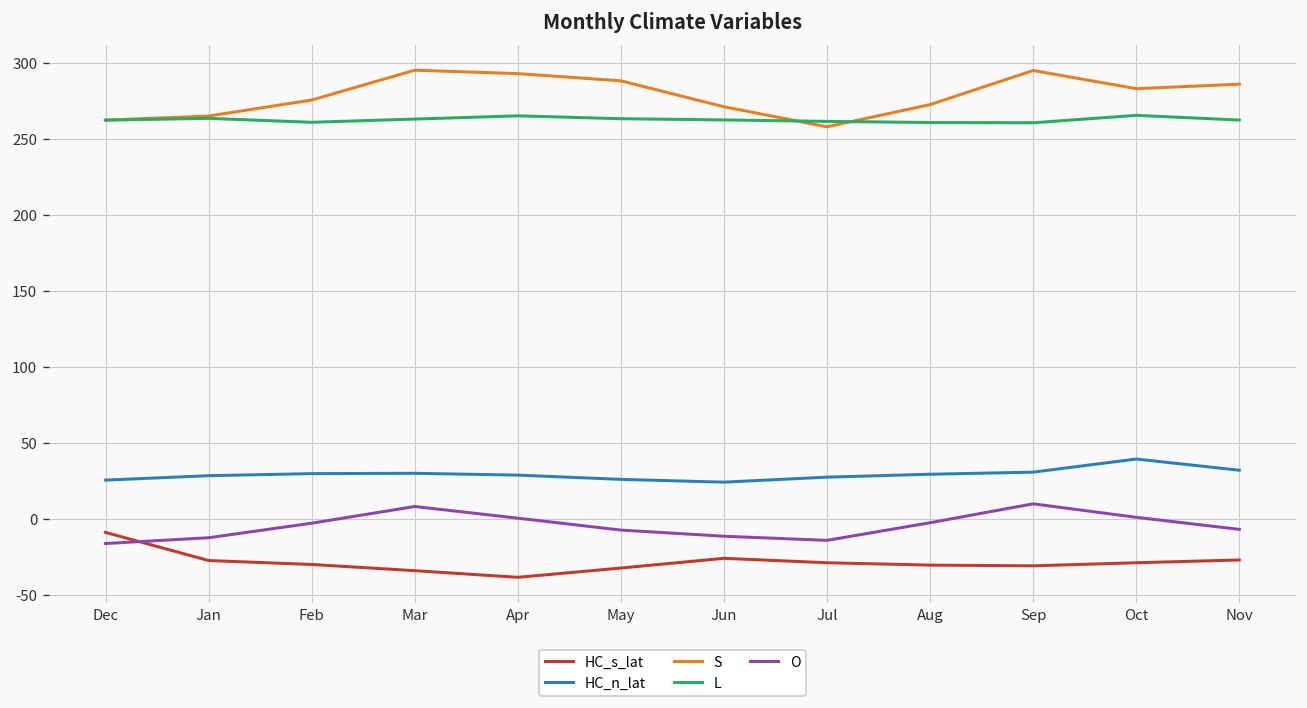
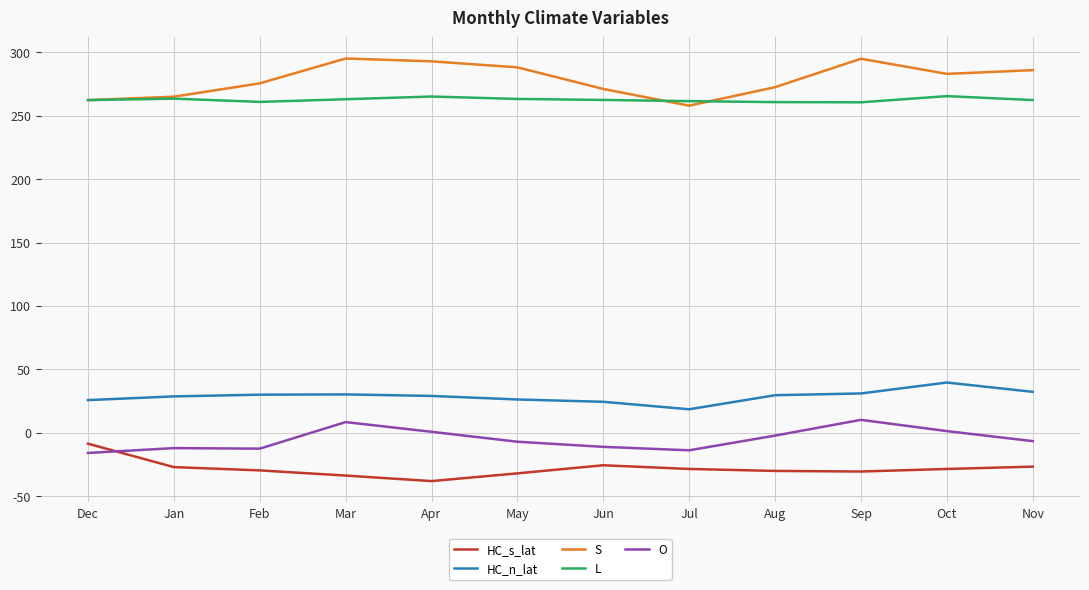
  {
    "HC_s_lat": {
      "Dec": -9,
      "Jan": -27,
      "Feb": -30,
      "Mar": -34,
      "Apr": -38,
      "May": -32,
      "Jun": -26,
      "Jul": -29,
      "Aug": -30,
      "Sep": -31,
      "Oct": -29,
      "Nov": -27
    },
    "HC_n_lat": {
      "Dec": 26,
      "Jan": 29,
      "Feb": 30,
      "Mar": 30,
      "Apr": 29,
      "May": 26,
      "Jun": 24,
-     "Jul": 28,
+     "Jul": 19,
      "Aug": 30,
      "Sep": 31,
      "Oct": 40,
      "Nov": 32
    },
    "S": {
      "Feb": 276,
      "Mar": 295,
      "Apr": 293,
      "May": 288,
      "Jun": 271,
      "Jul": 258,
      "Aug": 273,
      "Sep": 295,
      "Oct": 283,
      "Nov": 286
    },
    "L": {
      "Feb": 261,
      "Mar": 263,
      "Apr": 265,
      "May": 263,
      "Jun": 263,
      "Jul": 262,
      "Aug": 261,
      "Sep": 261,
      "Oct": 266,
      "Nov": 262
    },
    "O": {
      "Dec": -16,
      "Jan": -12,
-     "Feb": -3,
+     "Feb": -13,
      "Mar": 8,
      "Apr": 1,
      "May": -7,
      "Jun": -11,
      "Jul": -14,
      "Aug": -2,
      "Sep": 10,
      "Oct": 1,
      "Nov": -7
    }
  }
